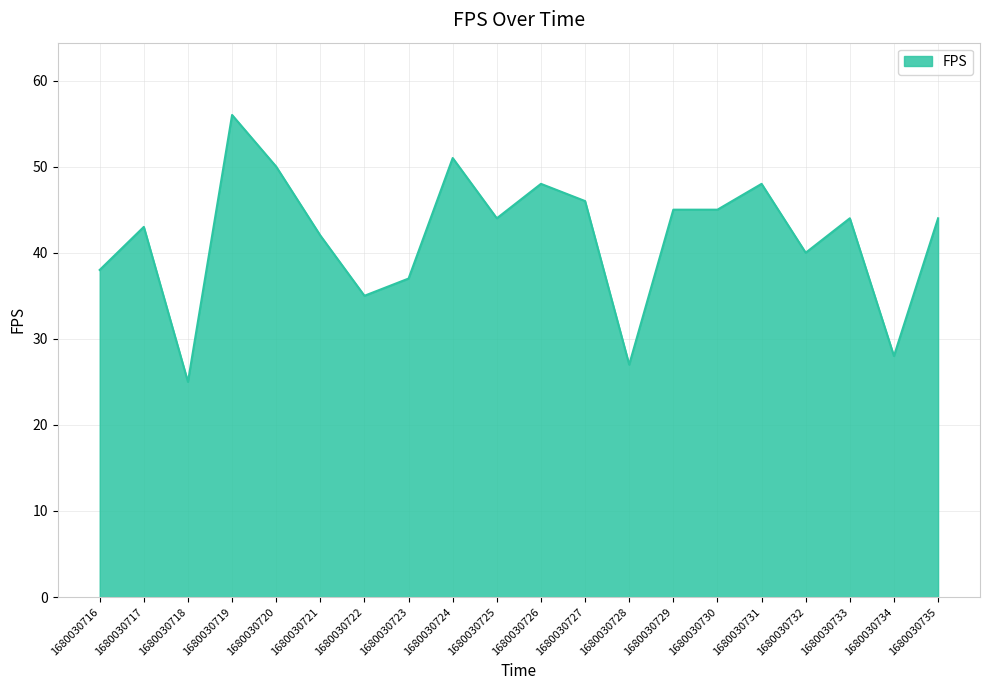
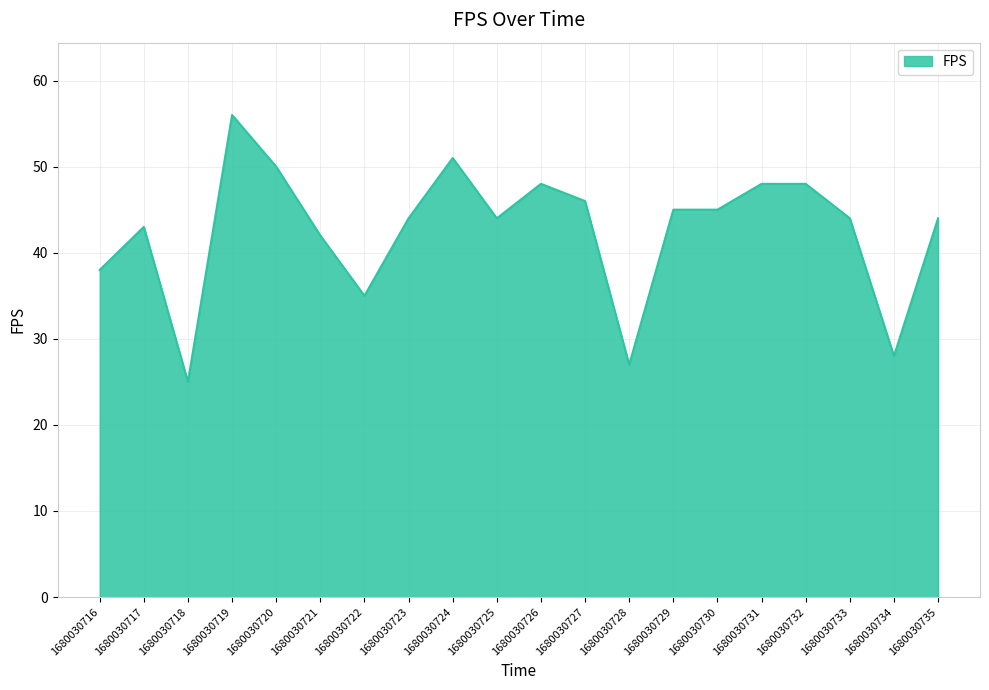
  {
    "1680030716": 38,
    "1680030717": 43,
    "1680030718": 25,
    "1680030719": 56,
    "1680030720": 50,
    "1680030721": 42,
    "1680030722": 35,
-   "1680030723": 37,
+   "1680030723": 44,
    "1680030724": 51,
    "1680030725": 44,
    "1680030726": 48,
    "1680030727": 46,
    "1680030728": 27,
    "1680030729": 45,
    "1680030730": 45,
    "1680030731": 48,
-   "1680030732": 40,
+   "1680030732": 48,
    "1680030733": 44,
    "1680030734": 28,
    "1680030735": 44
  }
